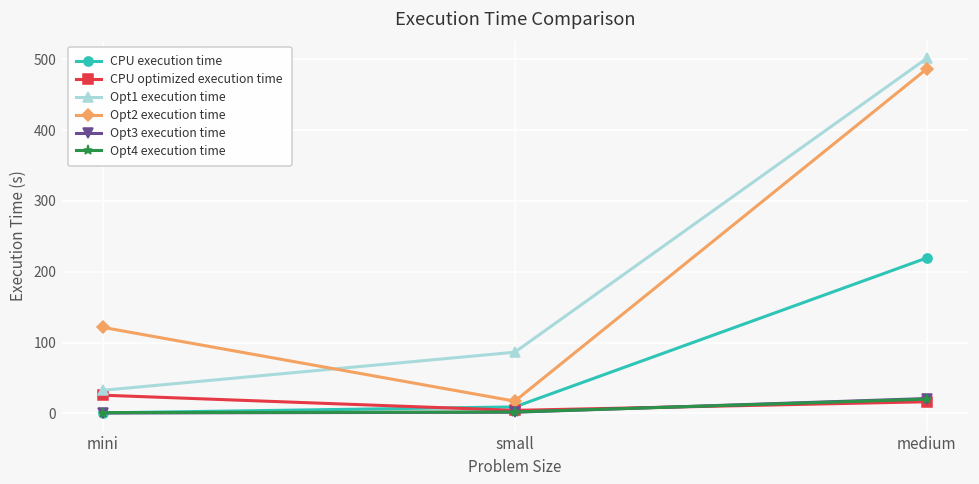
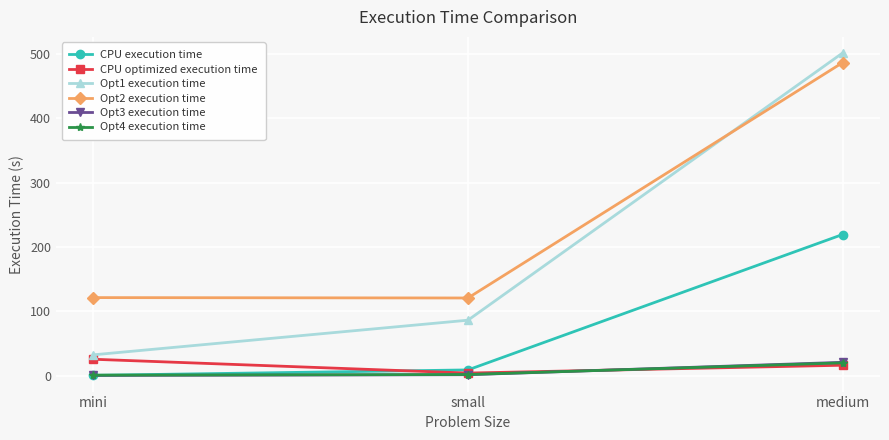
  {
    "CPU execution time": {
      "small": 10,
      "medium": 220
    },
    "CPU optimized execution time": {
      "mini": 30
    },
    "Opt1 execution time": {
      "mini": 30,
      "small": 90,
      "medium": 500
    },
    "Opt2 execution time": {
      "mini": 120,
-     "small": 20,
+     "small": 120,
      "medium": 490
    }
  }
